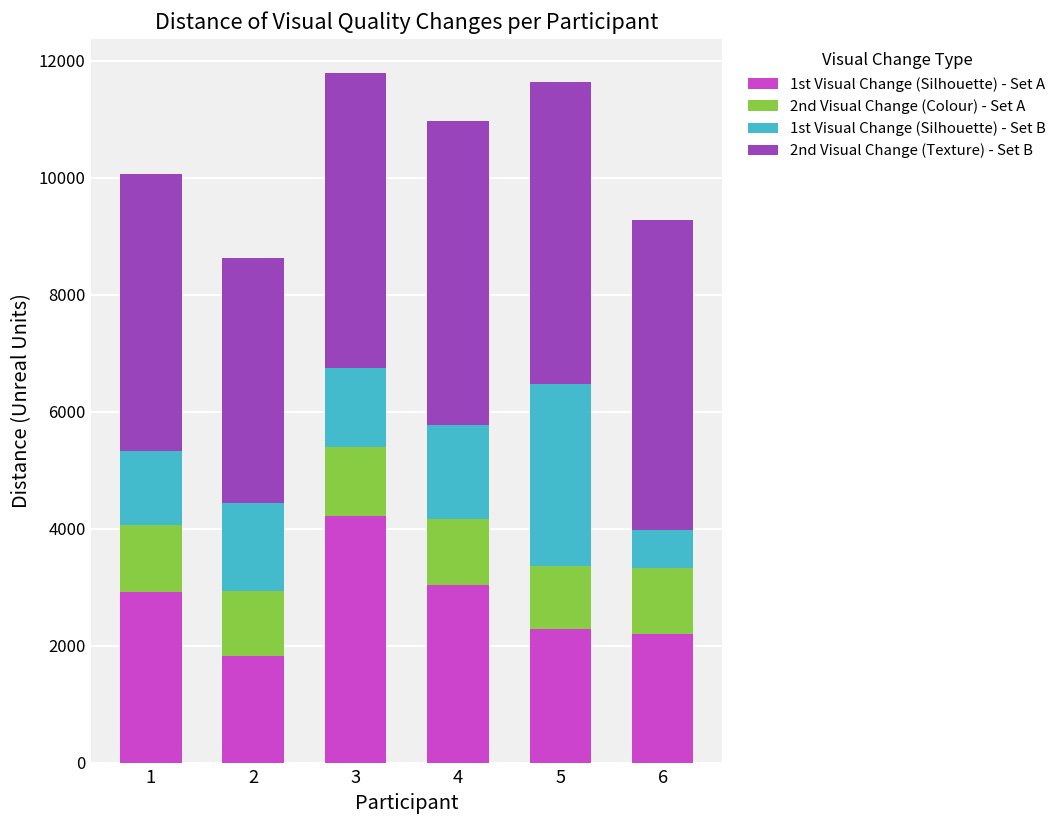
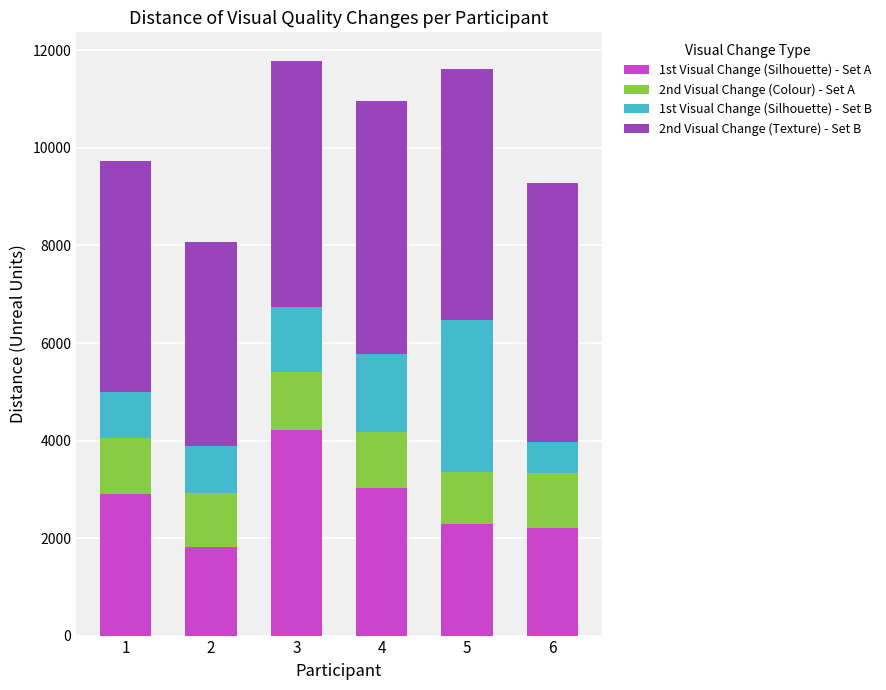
  {
    "2nd Visual Change (Colour) - Set A": {
      "1": 1100,
      "2": 1100,
      "3": 1200,
      "4": 1100,
      "5": 1100,
      "6": 1100
    },
    "1st Visual Change (Silhouette) - Set B": {
-     "1": 1300,
-     "2": 1500,
+     "1": 900,
+     "2": 1000,
      "3": 1300,
      "4": 1600,
      "5": 3100,
      "6": 600
    }
  }
